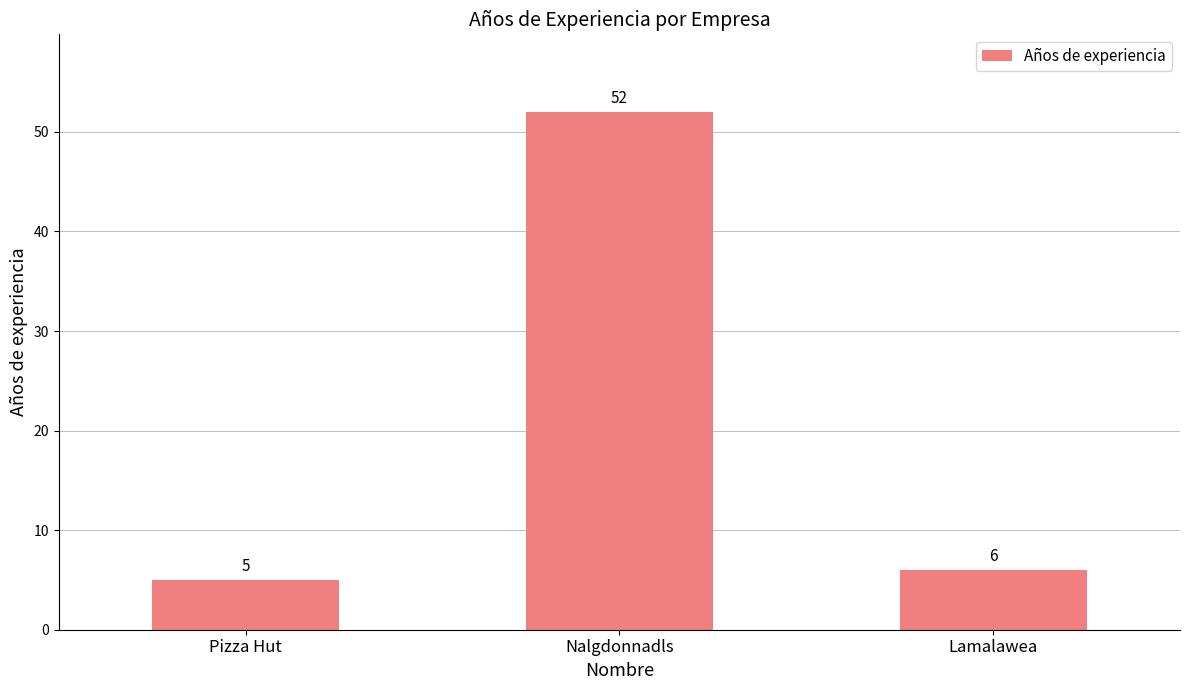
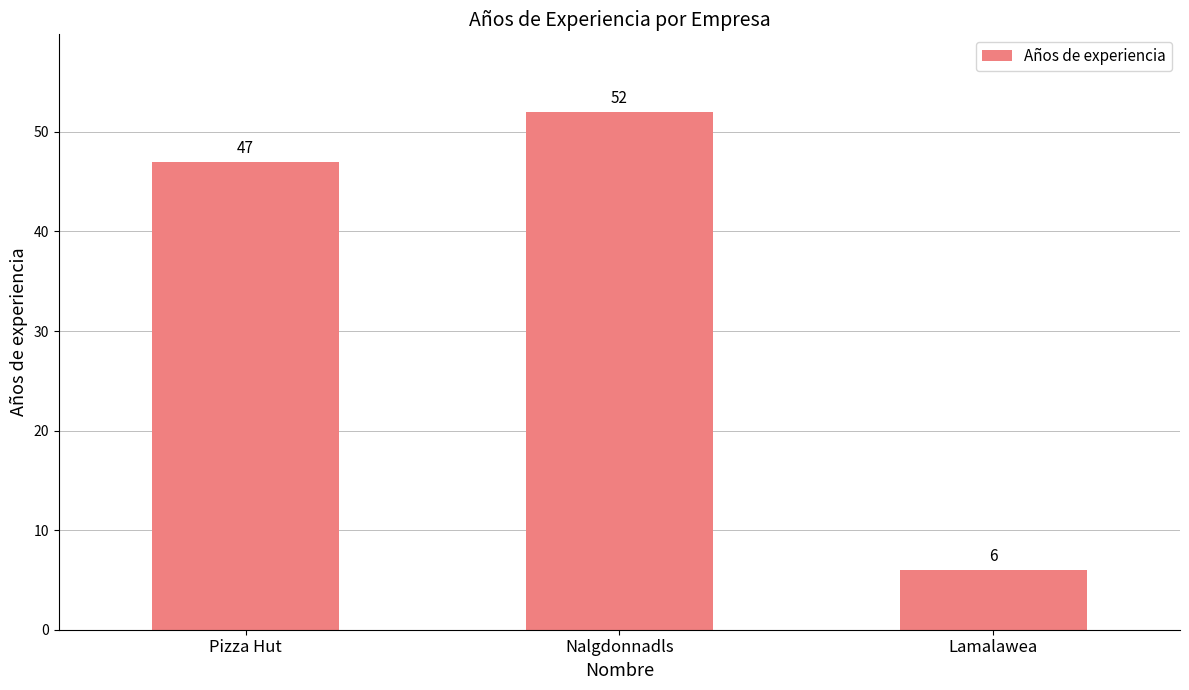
  {
-   "Pizza Hut": 5,
+   "Pizza Hut": 47,
    "Nalgdonnadls": 52,
    "Lamalawea": 6
  }
